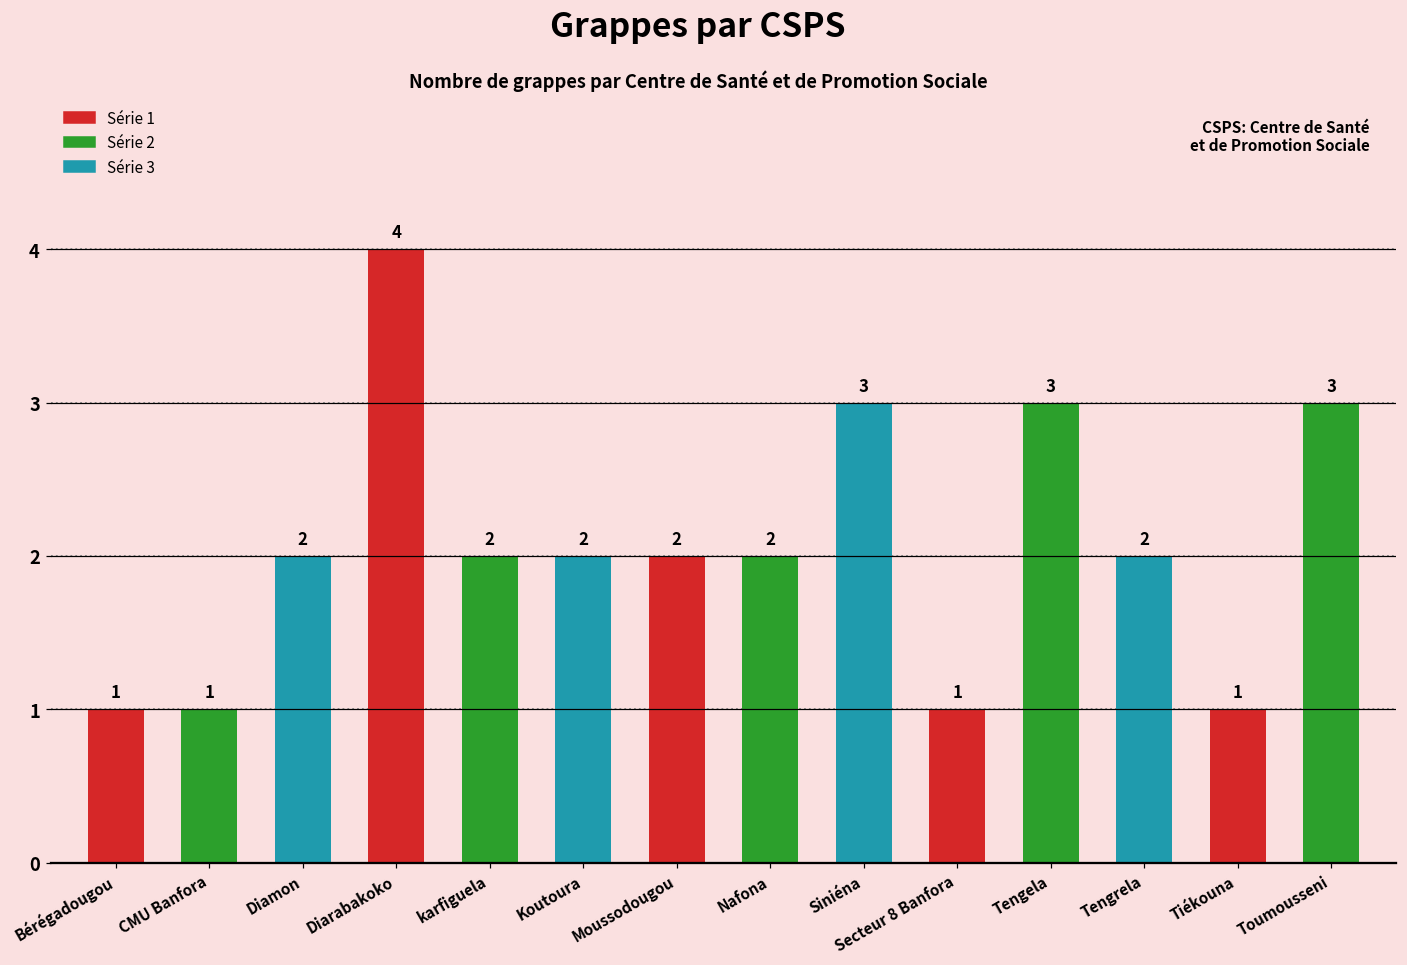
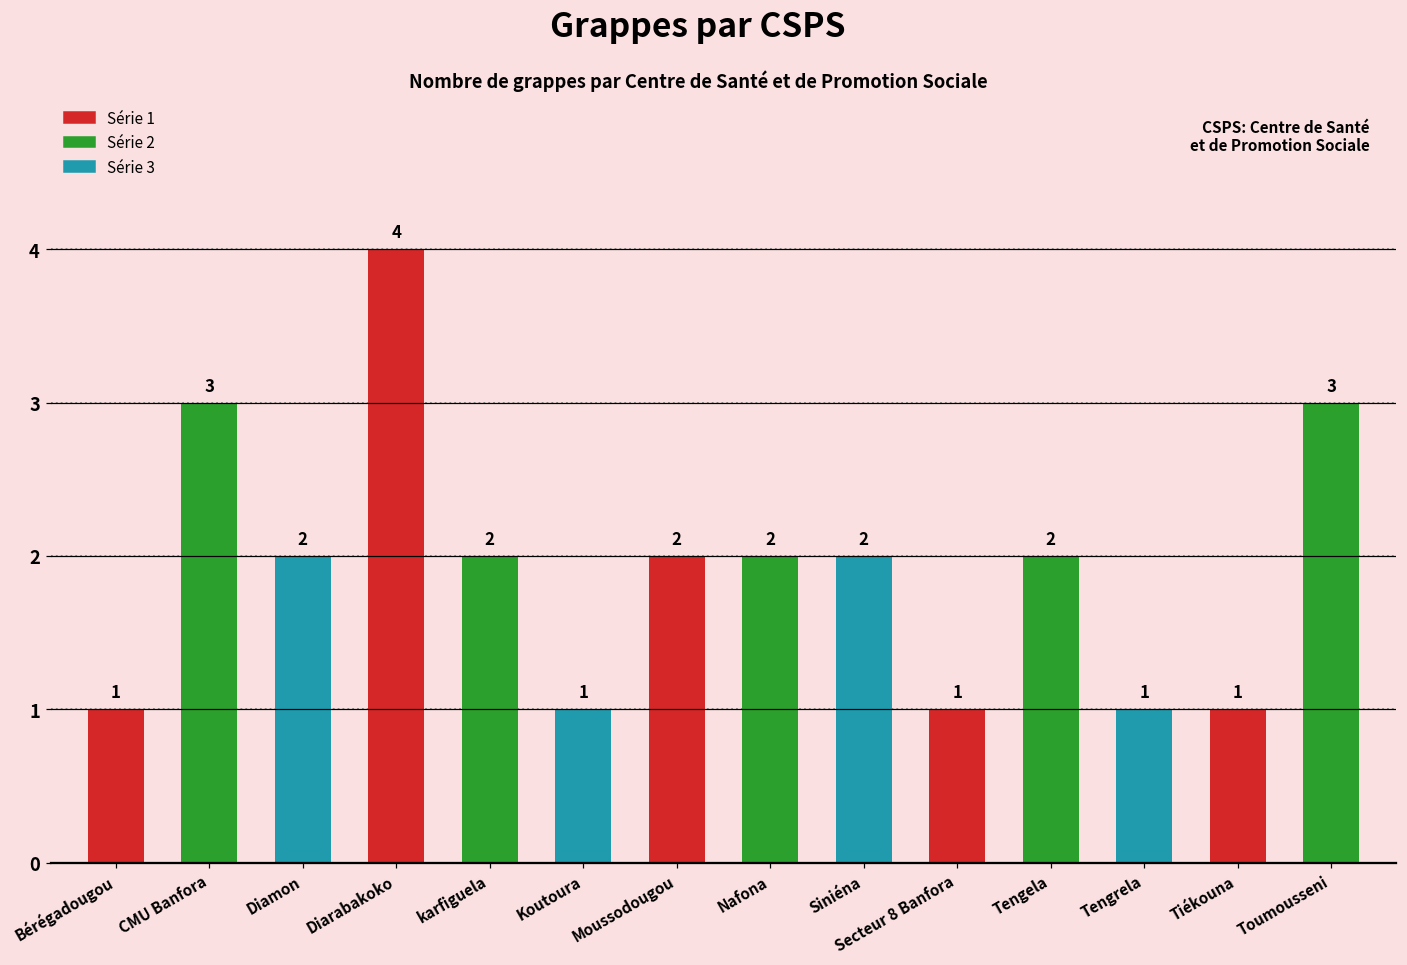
  {
    "Bérégadougou": 1,
-   "CMU Banfora": 1,
+   "CMU Banfora": 3,
    "Diamon": 2,
    "Diarabakoko": 4,
    "karfiguela": 2,
-   "Koutoura": 2,
+   "Koutoura": 1,
    "Moussodougou": 2,
    "Nafona": 2,
-   "Siniéna": 3,
+   "Siniéna": 2,
    "Secteur 8 Banfora": 1,
-   "Tengela": 3,
-   "Tengrela": 2,
+   "Tengela": 2,
+   "Tengrela": 1,
    "Tiékouna": 1,
    "Toumousseni": 3
  }
